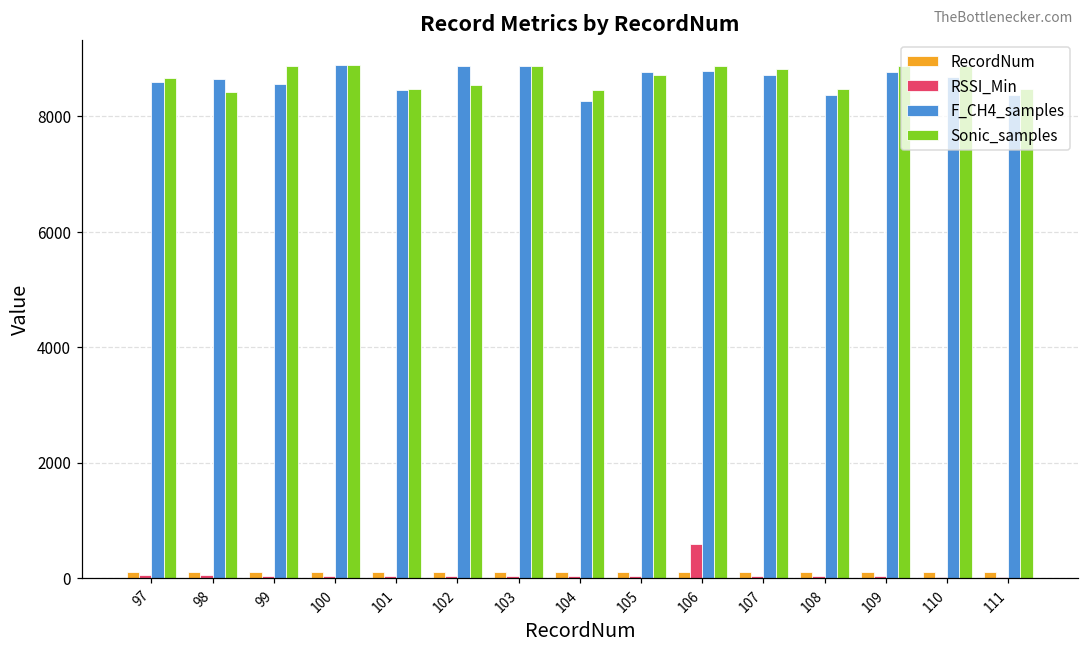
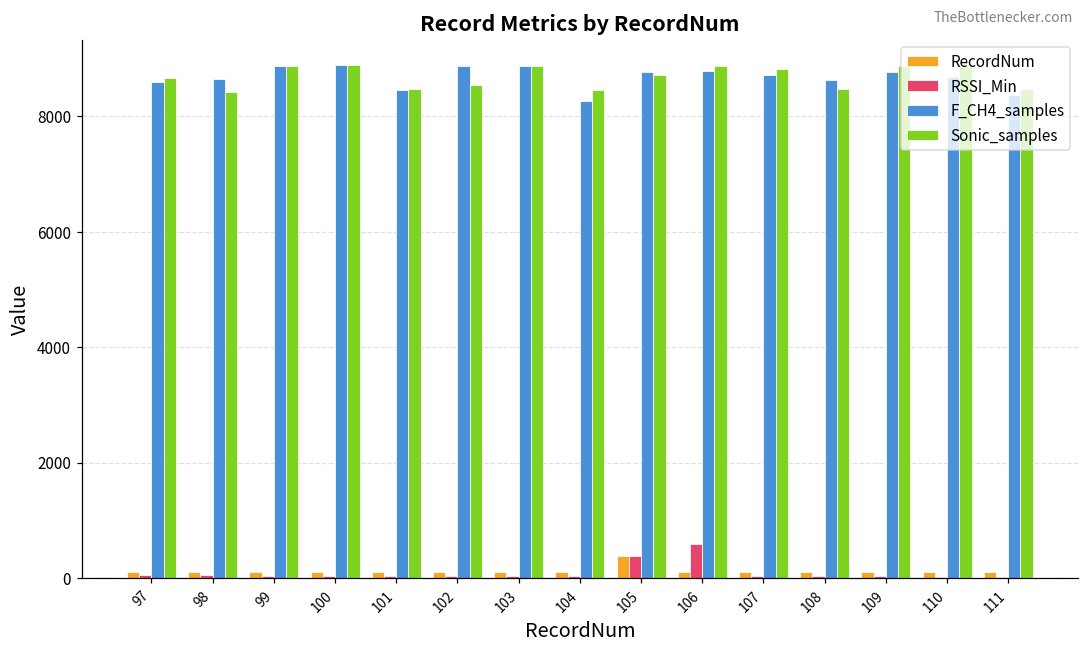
  {
    "RecordNum": {
      "97": 100,
      "98": 100,
      "99": 100,
      "100": 100,
      "101": 100,
      "102": 100,
      "103": 100,
      "104": 100,
-     "105": 100,
+     "105": 400,
      "106": 100,
      "107": 100,
      "108": 100,
      "109": 100,
      "110": 100,
      "111": 100
    },
    "RSSI_Min": {
-     "105": 0,
+     "105": 400,
      "106": 600
    },
    "F_CH4_samples": {
      "97": 8600,
      "98": 8700,
-     "99": 8600,
+     "99": 8900,
      "100": 8900,
      "101": 8500,
      "102": 8900,
      "103": 8900,
      "104": 8300,
      "105": 8800,
      "106": 8800,
      "107": 8700,
-     "108": 8400,
+     "108": 8600,
      "109": 8800
    },
    "Sonic_samples": {
      "97": 8700,
      "98": 8400,
      "99": 8900,
      "100": 8900,
      "101": 8500,
      "102": 8500,
      "103": 8900,
      "104": 8500,
      "105": 8700,
      "106": 8900,
      "107": 8800,
      "108": 8500
    }
  }
